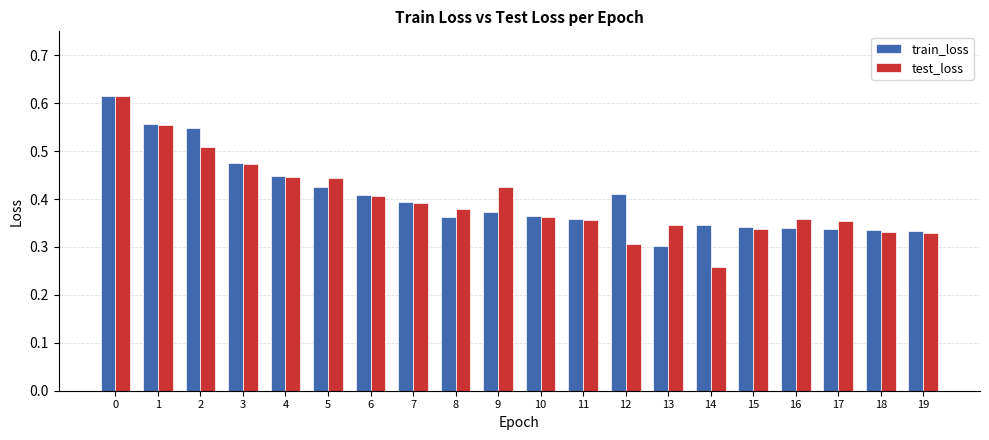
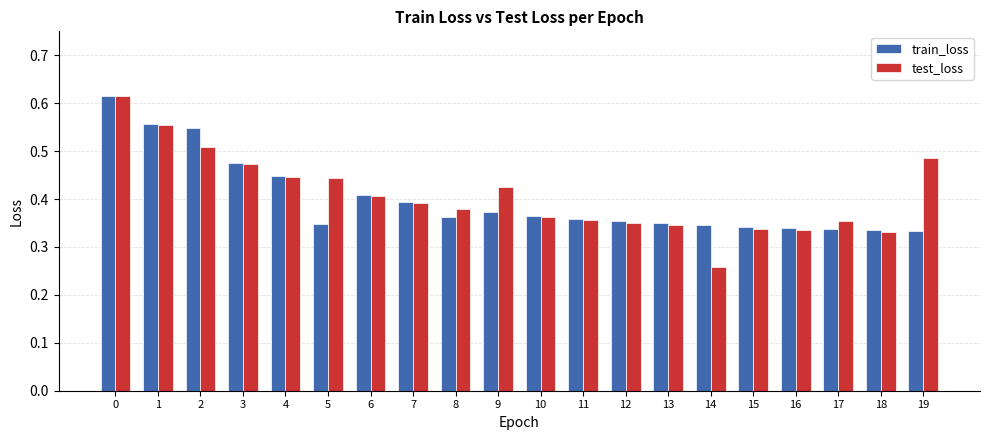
  {
    "train_loss": {
      "0": 0.62,
      "1": 0.56,
      "2": 0.55,
      "3": 0.47,
      "4": 0.45,
-     "5": 0.43,
+     "5": 0.35,
      "6": 0.41,
      "7": 0.39,
      "8": 0.36,
      "9": 0.37,
      "10": 0.37,
      "11": 0.36,
-     "12": 0.41,
-     "13": 0.30,
+     "12": 0.35,
+     "13": 0.35,
      "14": 0.35,
      "15": 0.34,
      "16": 0.34,
      "17": 0.34,
      "18": 0.33,
      "19": 0.33
    },
    "test_loss": {
      "0": 0.61,
      "1": 0.55,
      "2": 0.51,
      "3": 0.47,
      "4": 0.45,
      "5": 0.44,
      "6": 0.41,
      "7": 0.39,
      "8": 0.38,
      "9": 0.42,
      "10": 0.36,
      "11": 0.36,
-     "12": 0.31,
+     "12": 0.35,
      "13": 0.35,
      "14": 0.26,
      "15": 0.34,
-     "16": 0.36,
+     "16": 0.33,
      "17": 0.35,
      "18": 0.33,
-     "19": 0.33
+     "19": 0.49
    }
  }
